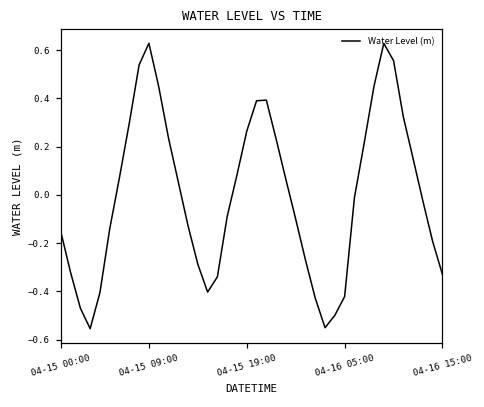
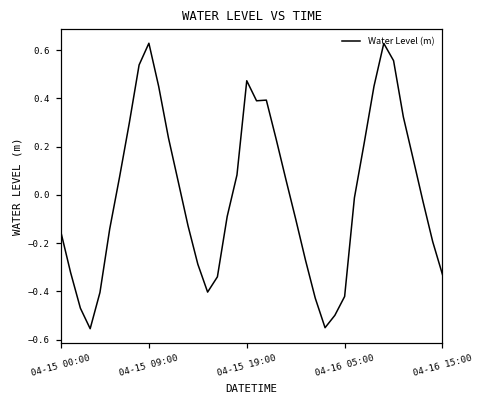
  {
    "04-15 00:00": -0.15,
    "04-15 09:00": 0.63,
-   "04-15 19:00": 0.26,
+   "04-15 19:00": 0.47,
    "04-16 05:00": -0.42,
    "04-16 15:00": -0.33
  }
